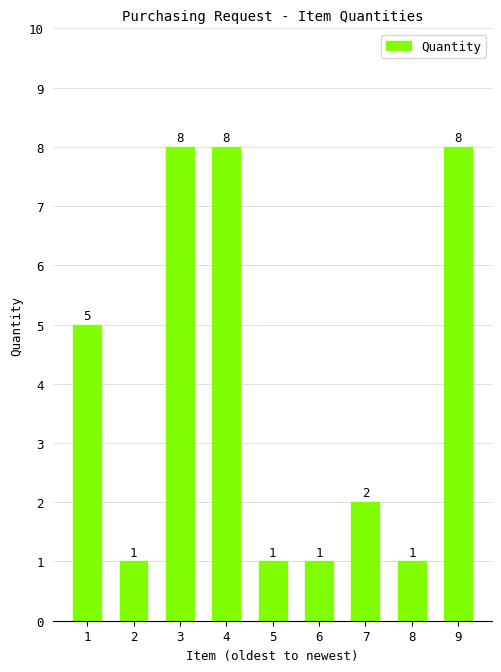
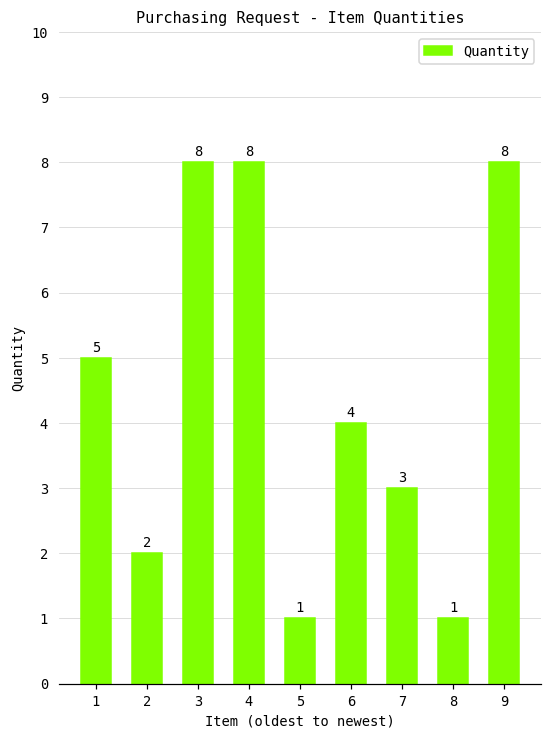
  {
    "1": 5,
-   "2": 1,
+   "2": 2,
    "3": 8,
    "4": 8,
    "5": 1,
-   "6": 1,
-   "7": 2,
+   "6": 4,
+   "7": 3,
    "8": 1,
    "9": 8
  }
